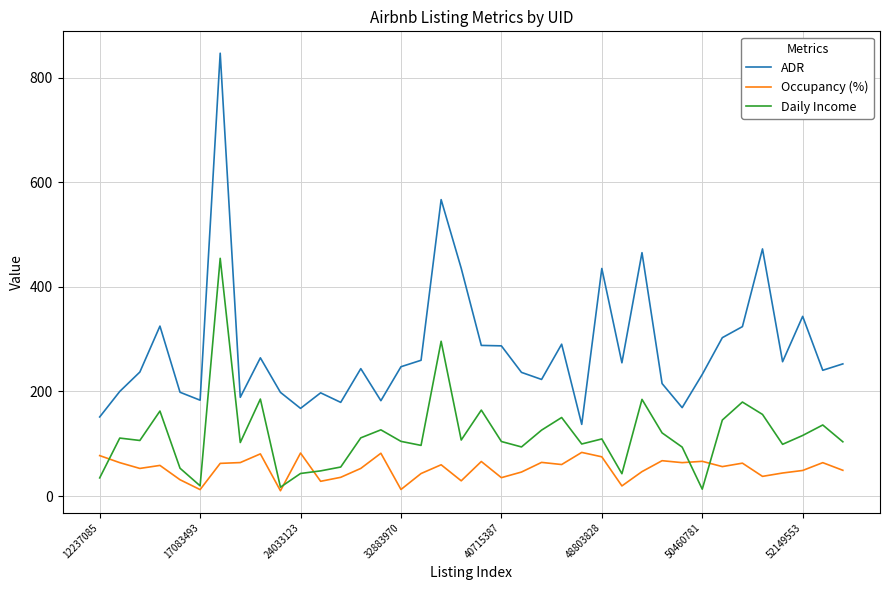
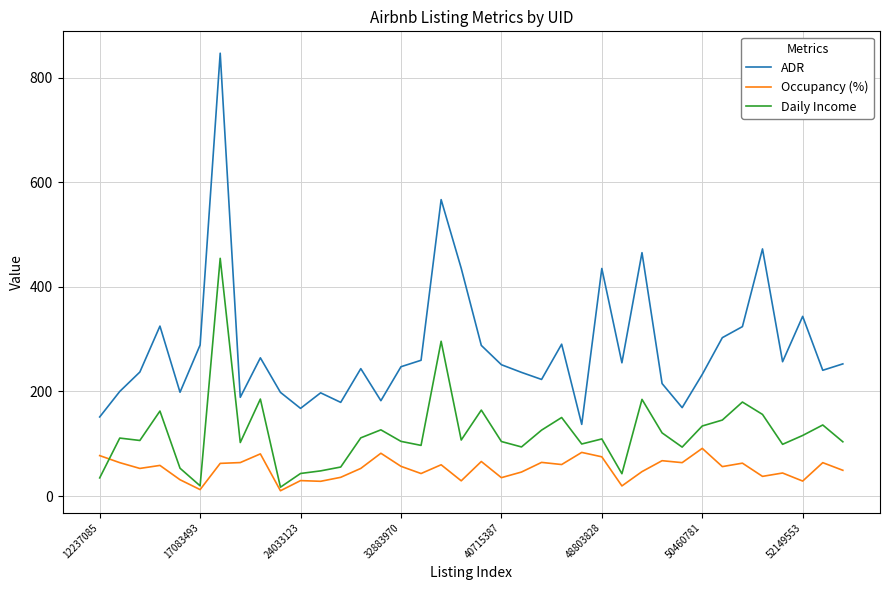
  {
    "ADR": {
      "12237085": 150,
-     "17083493": 180,
+     "17083493": 290,
      "24033123": 170,
      "32883970": 250,
-     "40715387": 290,
+     "40715387": 250,
      "48803828": 440,
      "50460781": 230,
      "52149553": 340
    },
    "Occupancy (%)": {
      "12237085": 80,
      "17083493": 10,
-     "24033123": 80,
-     "32883970": 10,
+     "24033123": 30,
+     "32883970": 60,
      "40715387": 40,
      "48803828": 70,
-     "50460781": 70,
-     "52149553": 50
+     "50460781": 90,
+     "52149553": 30
    },
    "Daily Income": {
      "12237085": 30,
      "17083493": 20,
      "24033123": 40,
      "32883970": 100,
      "40715387": 100,
      "48803828": 110,
-     "50460781": 10,
+     "50460781": 130,
      "52149553": 120
    }
  }
